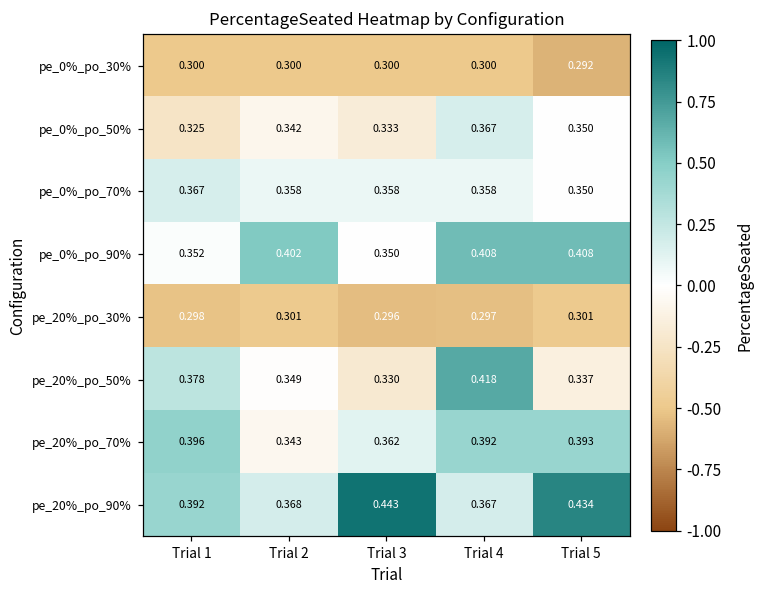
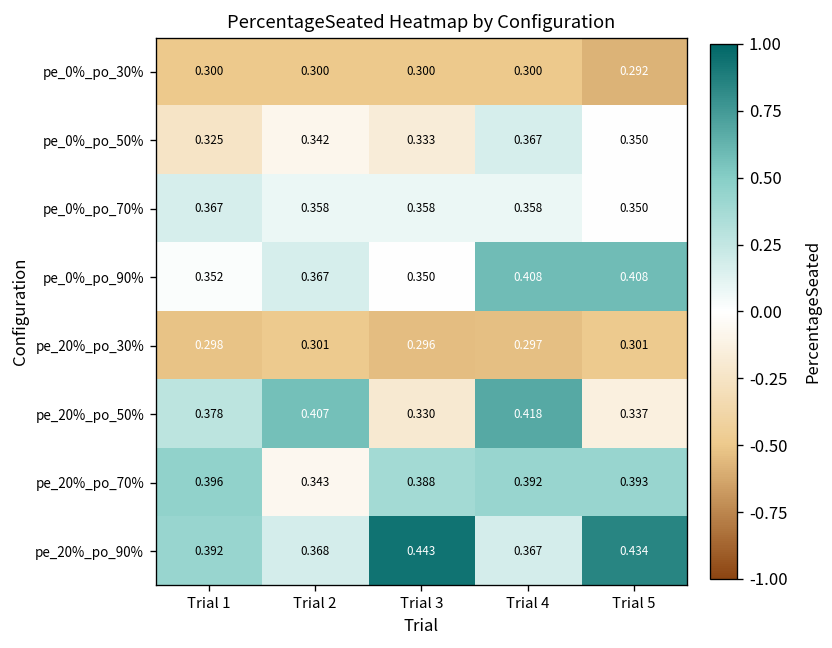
  {
    "pe_0%_po_30%": {
      "Trial 1": 0.300,
      "Trial 2": 0.300,
      "Trial 3": 0.300,
      "Trial 4": 0.300,
      "Trial 5": 0.292
    },
    "pe_0%_po_50%": {
      "Trial 1": 0.325,
      "Trial 2": 0.342,
      "Trial 3": 0.333,
      "Trial 4": 0.367,
      "Trial 5": 0.350
    },
    "pe_0%_po_70%": {
      "Trial 1": 0.367,
      "Trial 2": 0.358,
      "Trial 3": 0.358,
      "Trial 4": 0.358,
      "Trial 5": 0.350
    },
    "pe_0%_po_90%": {
      "Trial 1": 0.352,
-     "Trial 2": 0.402,
+     "Trial 2": 0.367,
      "Trial 3": 0.350,
      "Trial 4": 0.408,
      "Trial 5": 0.408
    },
    "pe_20%_po_30%": {
      "Trial 1": 0.298,
      "Trial 2": 0.301,
      "Trial 3": 0.296,
      "Trial 4": 0.297,
      "Trial 5": 0.301
    },
    "pe_20%_po_50%": {
      "Trial 1": 0.378,
-     "Trial 2": 0.349,
+     "Trial 2": 0.407,
      "Trial 3": 0.330,
      "Trial 4": 0.418,
      "Trial 5": 0.337
    },
    "pe_20%_po_70%": {
      "Trial 1": 0.396,
      "Trial 2": 0.343,
-     "Trial 3": 0.362,
+     "Trial 3": 0.388,
      "Trial 4": 0.392,
      "Trial 5": 0.393
    },
    "pe_20%_po_90%": {
      "Trial 1": 0.392,
      "Trial 2": 0.368,
      "Trial 3": 0.443,
      "Trial 4": 0.367,
      "Trial 5": 0.434
    }
  }
